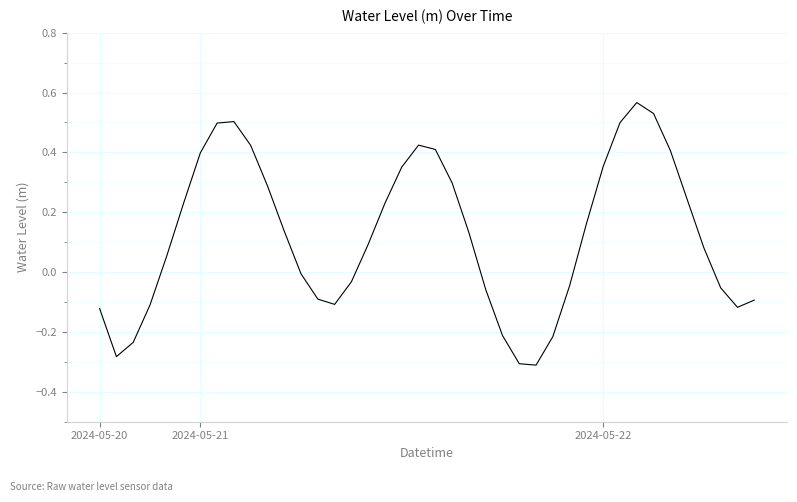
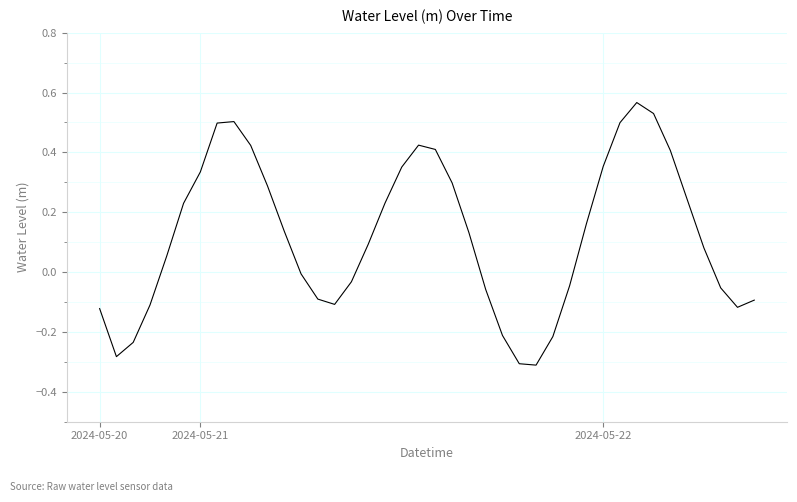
  {
    "2024-05-20": -0.12,
-   "2024-05-21": 0.40,
+   "2024-05-21": 0.33,
    "2024-05-22": 0.35
  }
